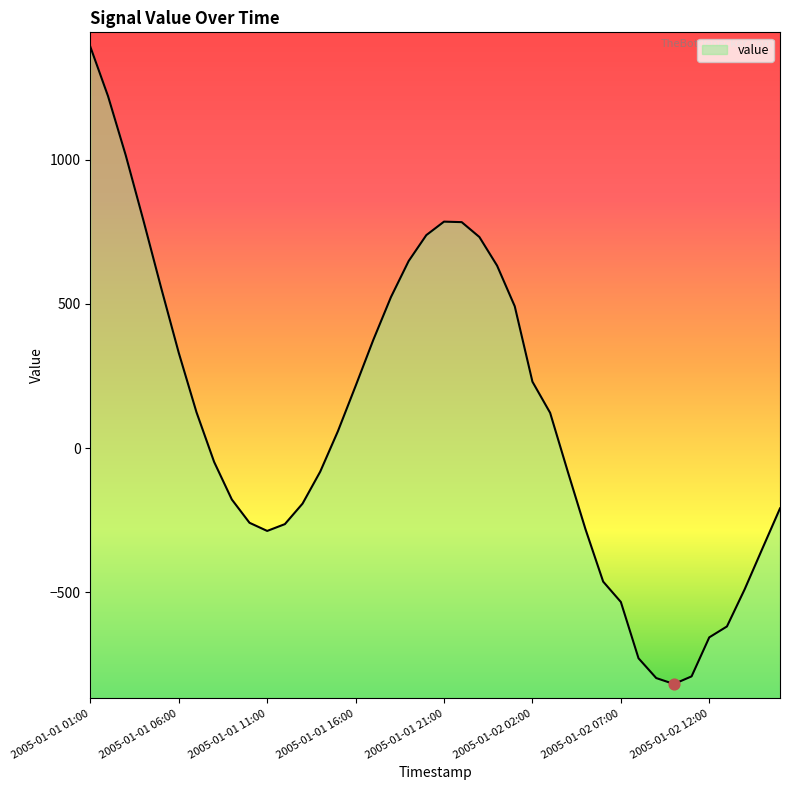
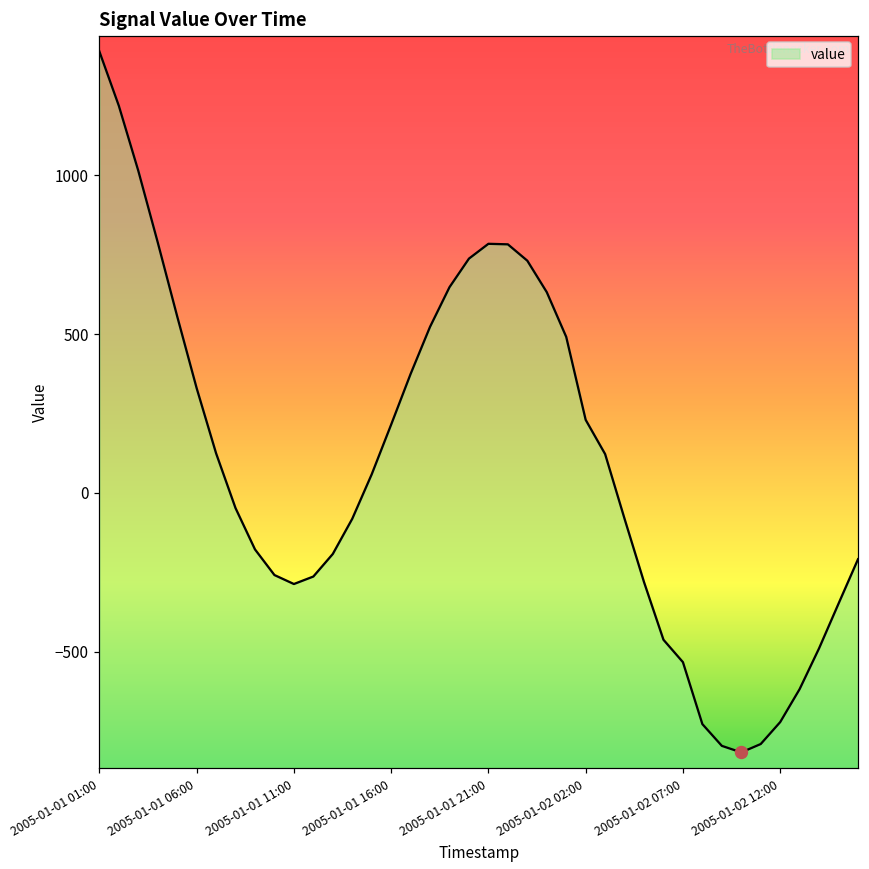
  {
    "value": {
      "2005-01-01 01:00": 1390,
      "2005-01-01 06:00": 330,
      "2005-01-01 11:00": -290,
      "2005-01-01 16:00": 220,
      "2005-01-01 21:00": 780,
      "2005-01-02 02:00": 230,
      "2005-01-02 07:00": -530,
-     "2005-01-02 12:00": -660
+     "2005-01-02 12:00": -720
    }
  }
